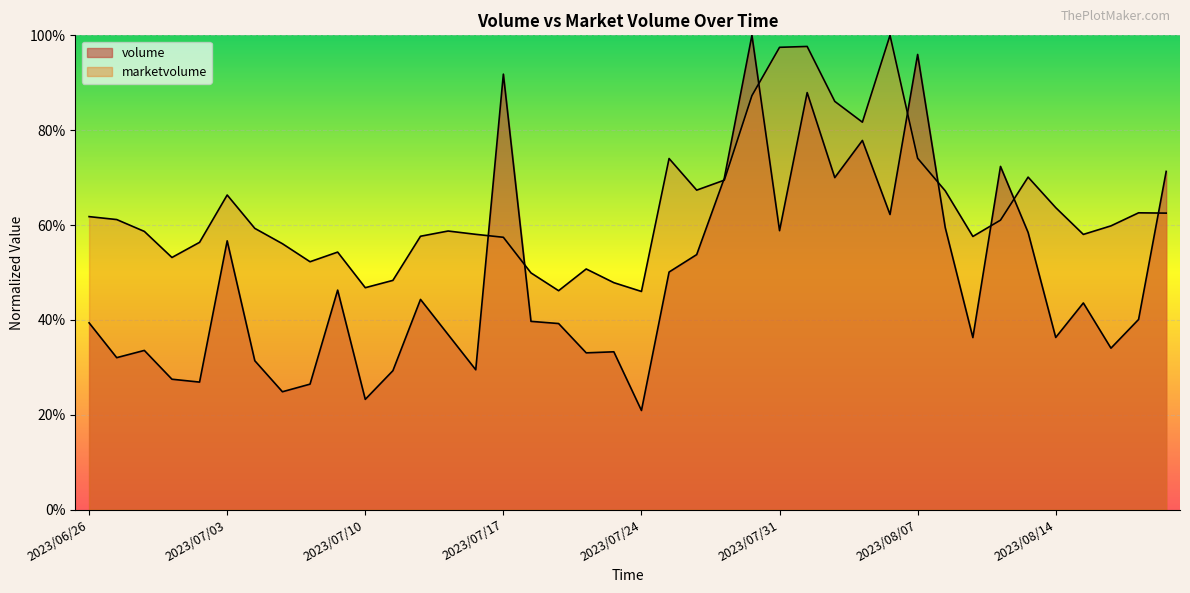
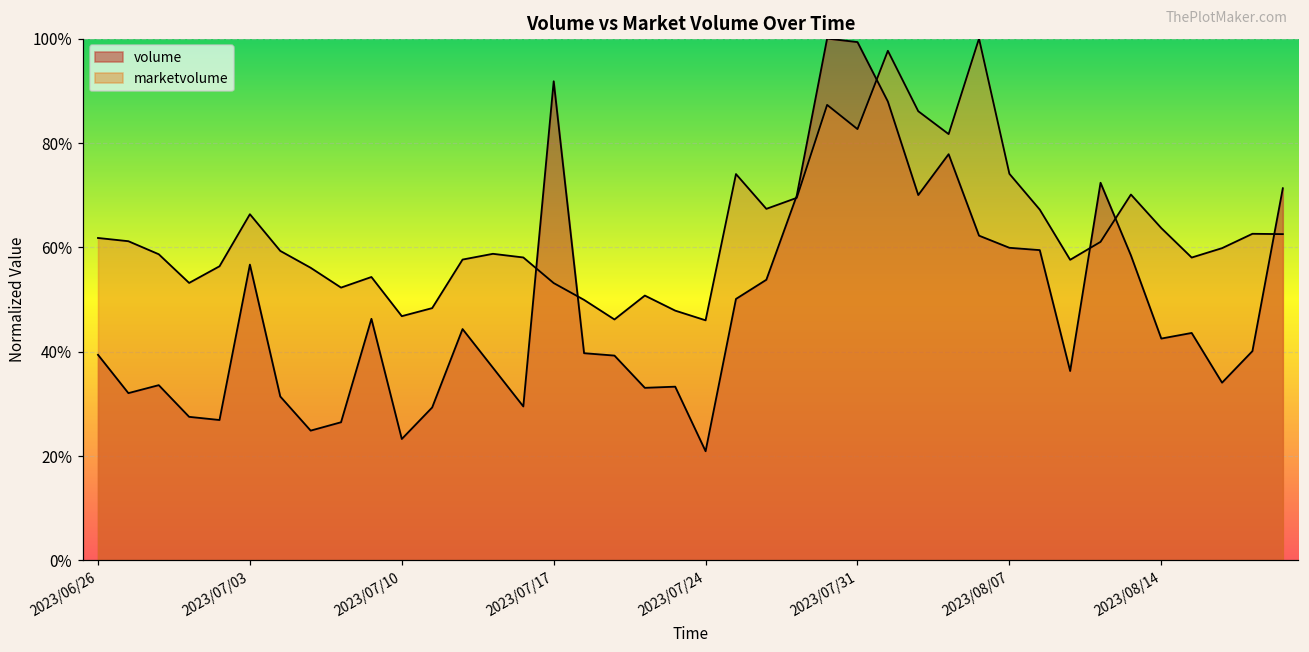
  {
    "volume": {
      "2023/06/26": "39%",
      "2023/07/03": "57%",
      "2023/07/10": "23%",
      "2023/07/17": "92%",
      "2023/07/24": "21%",
-     "2023/07/31": "59%",
-     "2023/08/07": "96%",
-     "2023/08/14": "36%"
+     "2023/07/31": "99%",
+     "2023/08/07": "60%",
+     "2023/08/14": "42%"
    },
    "marketvolume": {
      "2023/06/26": "62%",
      "2023/07/03": "66%",
      "2023/07/10": "47%",
-     "2023/07/17": "57%",
+     "2023/07/17": "53%",
      "2023/07/24": "46%",
-     "2023/07/31": "97%",
+     "2023/07/31": "83%",
      "2023/08/07": "74%",
      "2023/08/14": "64%"
    }
  }
